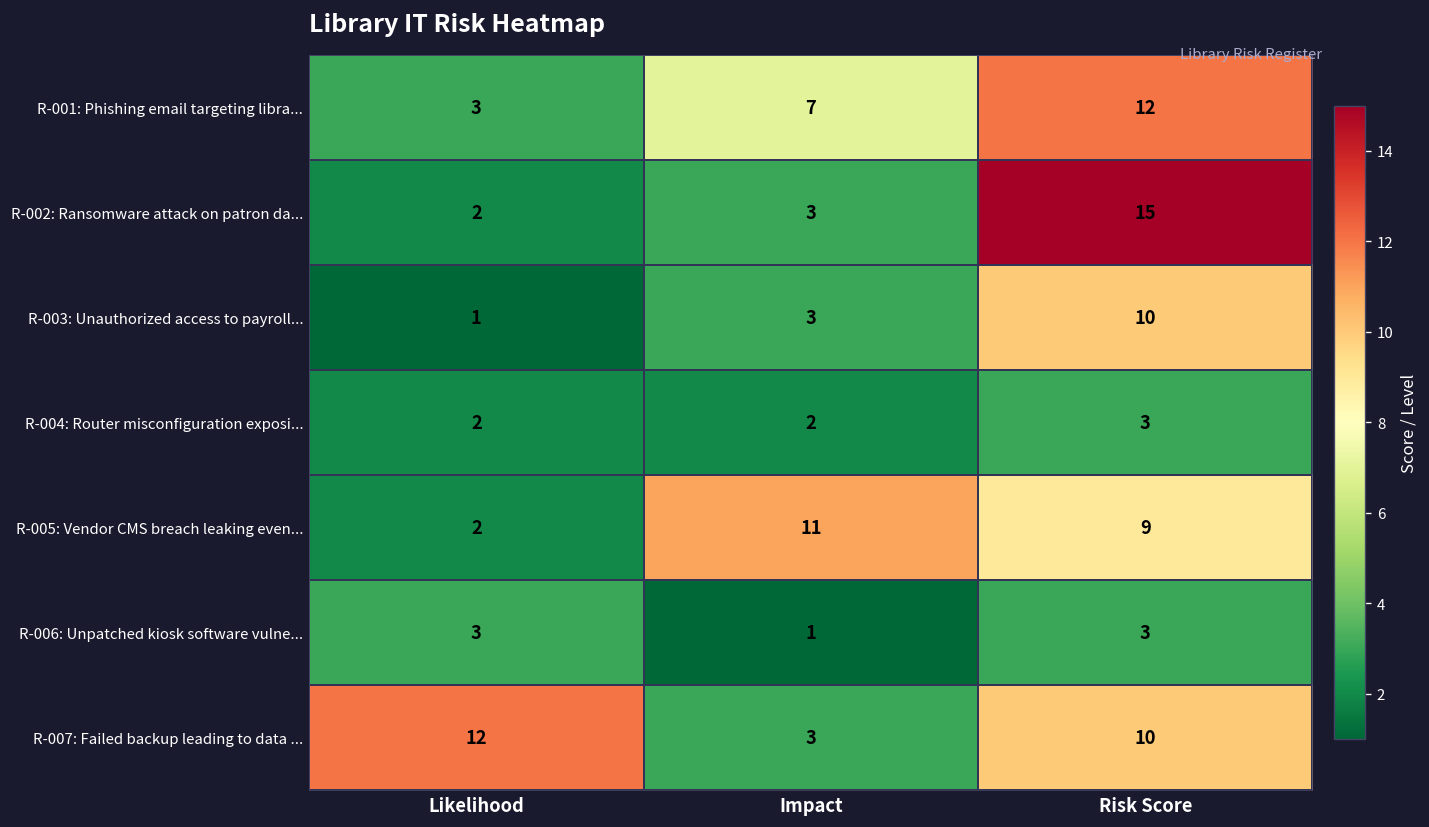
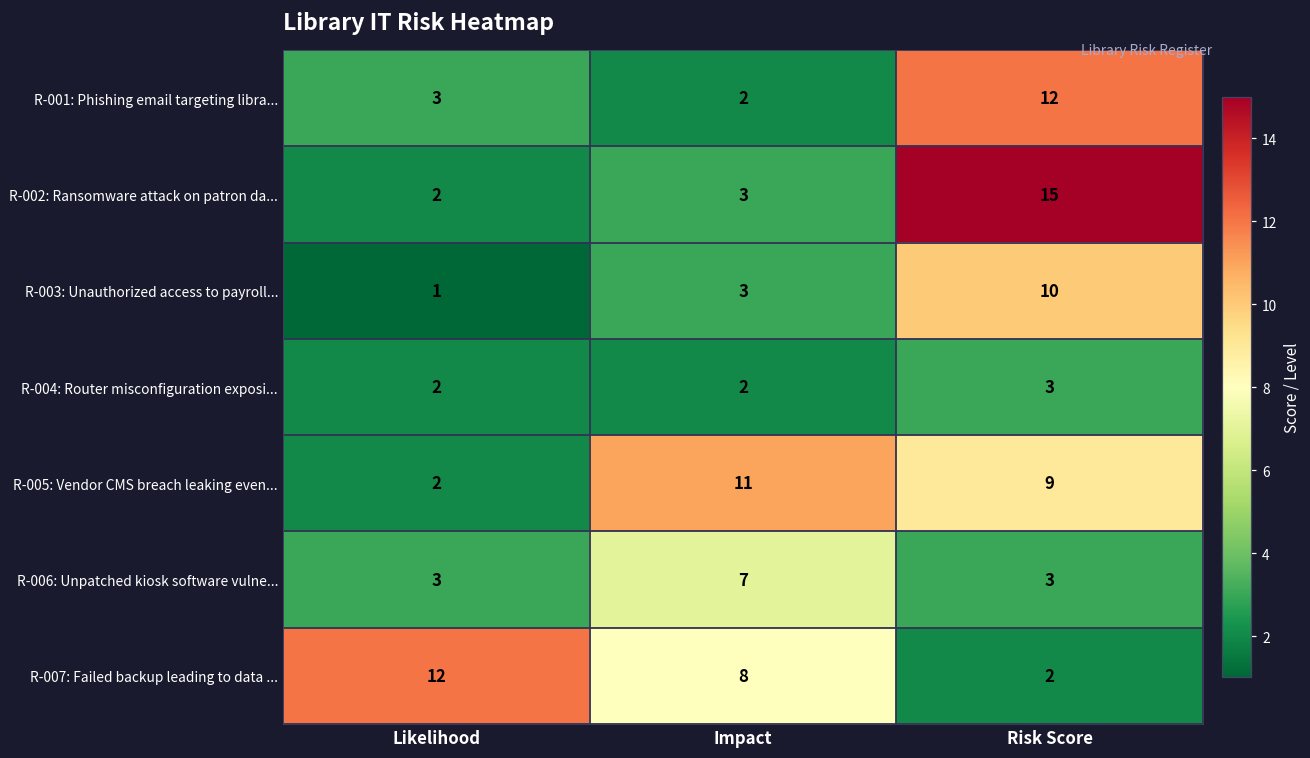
  {
    "R-001: Phishing email targeting libra...": {
      "Likelihood": 3,
-     "Impact": 7
+     "Impact": 2
    },
    "R-002: Ransomware attack on patron da...": {
      "Likelihood": 2,
      "Impact": 3,
      "Risk Score": 15
    },
    "R-003: Unauthorized access to payroll...": {
      "Likelihood": 1,
      "Impact": 3,
      "Risk Score": 10
    },
    "R-004: Router misconfiguration exposi...": {
      "Likelihood": 2,
      "Impact": 2,
      "Risk Score": 3
    },
    "R-005: Vendor CMS breach leaking even...": {
      "Likelihood": 2,
      "Impact": 11,
      "Risk Score": 9
    },
    "R-006: Unpatched kiosk software vulne...": {
      "Likelihood": 3,
-     "Impact": 1,
+     "Impact": 7,
      "Risk Score": 3
    },
    "R-007: Failed backup leading to data ...": {
      "Likelihood": 12,
-     "Impact": 3,
-     "Risk Score": 10
+     "Impact": 8,
+     "Risk Score": 2
    }
  }
